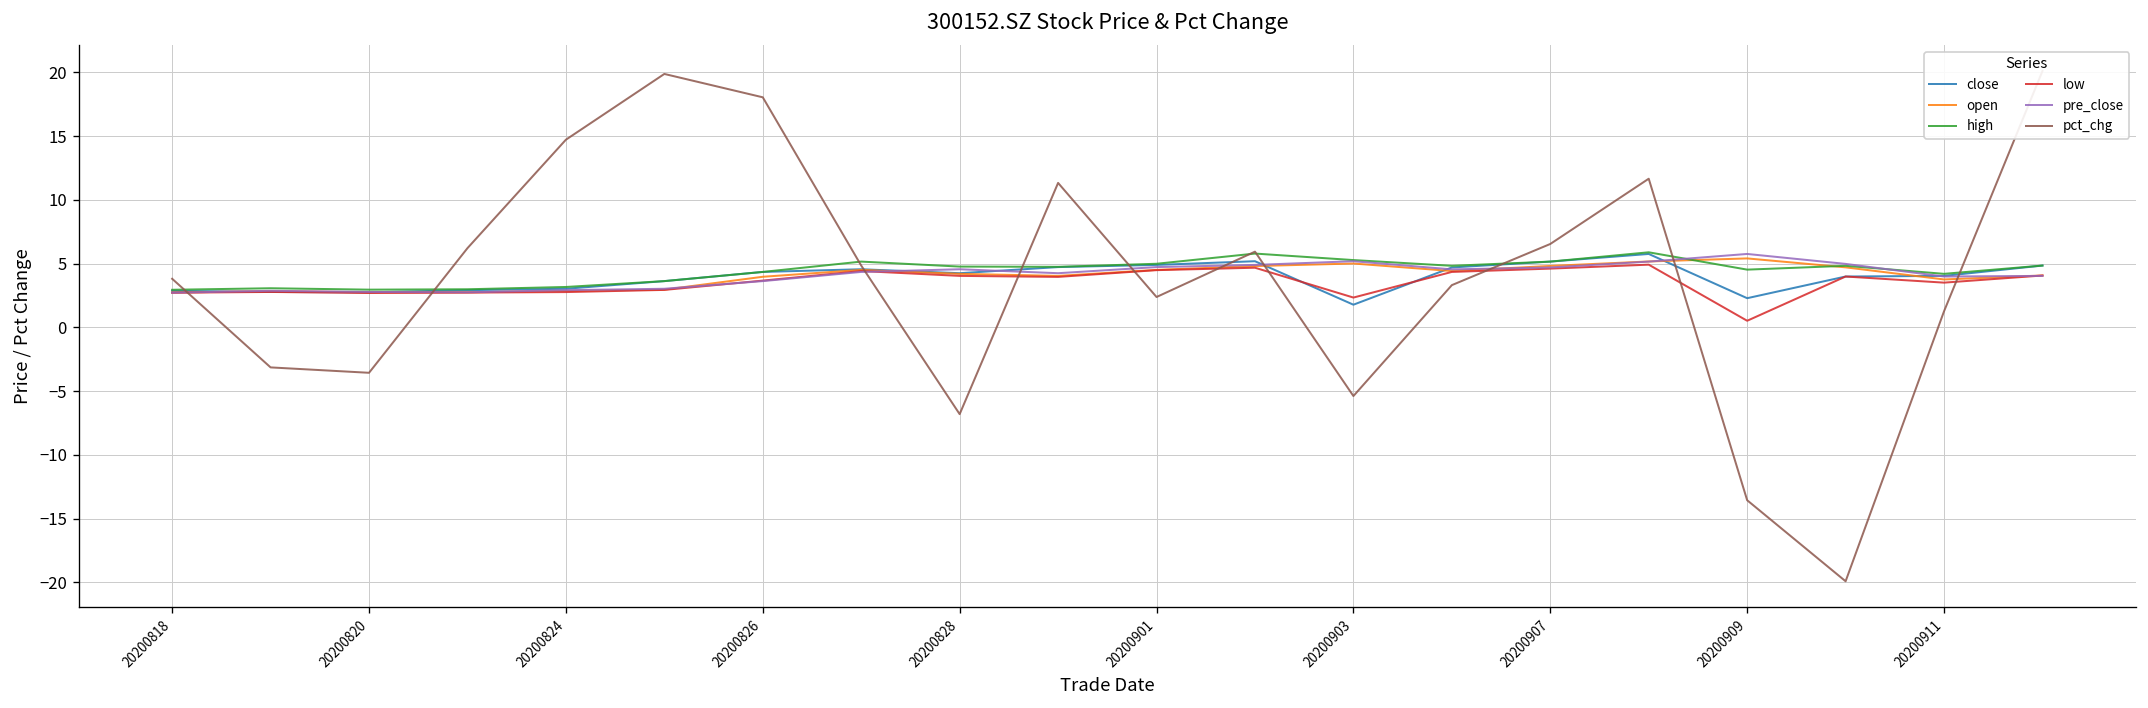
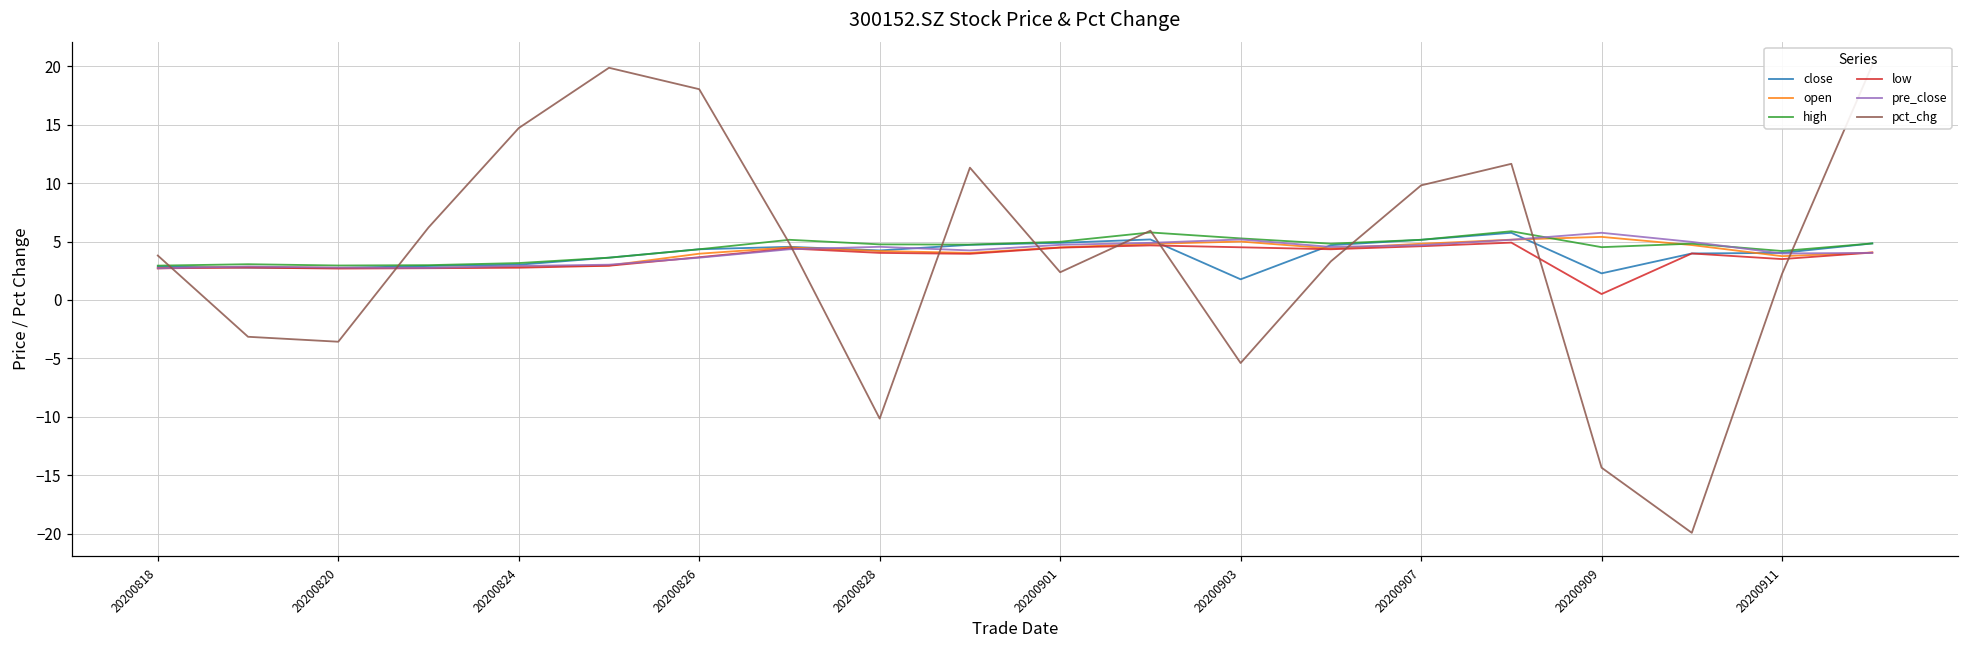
  {
    "close": {
      "20200903": 1.8,
      "20200909": 2.3
    },
    "open": {
      "20200826": 4.0,
      "20200909": 5.4
    },
    "high": {
      "20200909": 4.5
    },
    "low": {
-     "20200903": 2.3,
+     "20200903": 4.5,
      "20200909": 0.5,
      "20200911": 3.5
    },
    "pre_close": {
      "20200909": 5.8
    },
    "pct_chg": {
      "20200818": 3.8,
      "20200820": -3.6,
      "20200824": 14.7,
      "20200826": 18.0,
-     "20200828": -6.8,
+     "20200828": -10.1,
      "20200901": 2.4,
      "20200903": -5.4,
-     "20200907": 6.5,
-     "20200909": -13.6,
-     "20200911": 1.3
+     "20200907": 9.8,
+     "20200909": -14.3,
+     "20200911": 2.2
    }
  }
